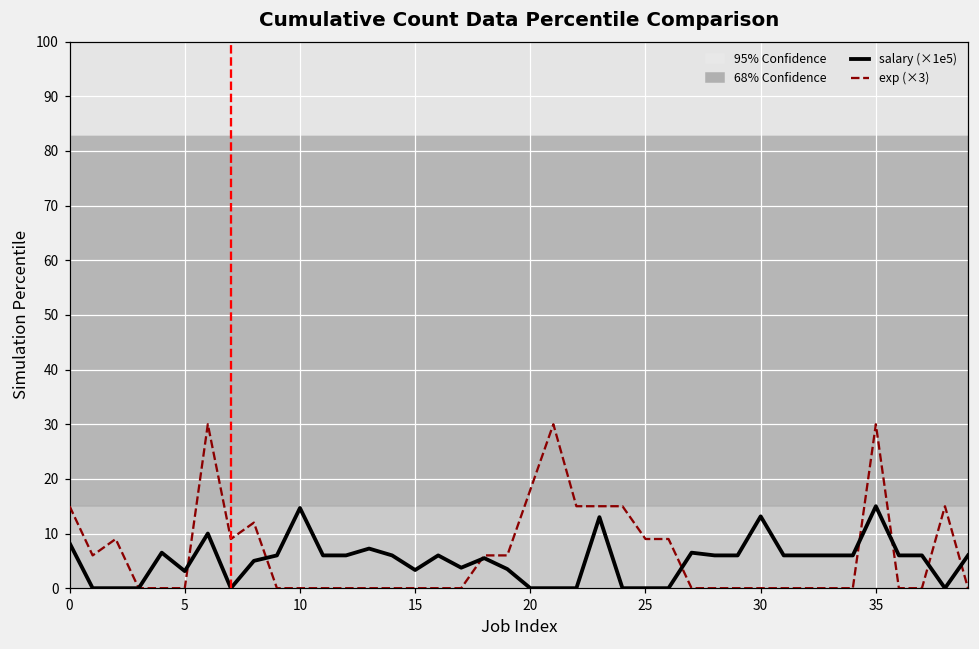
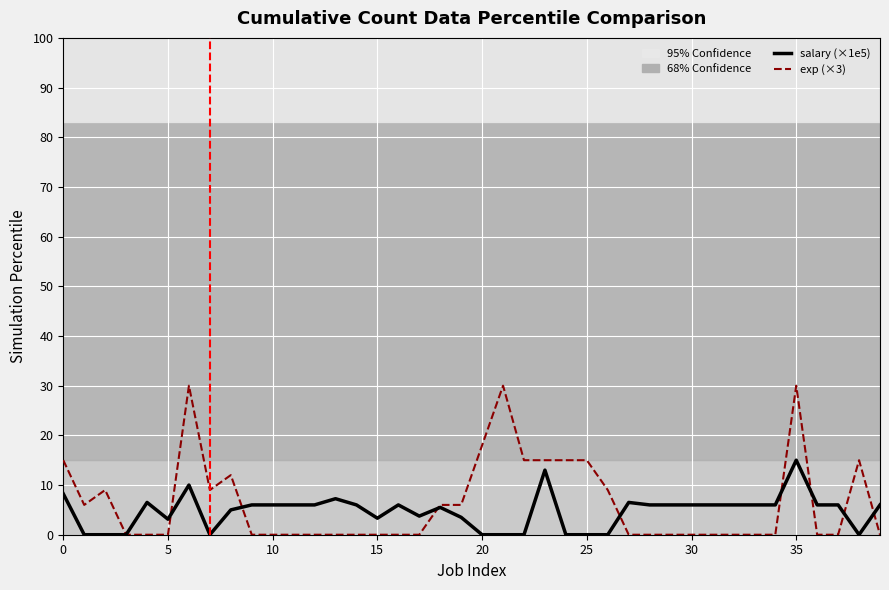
  {
    "salary (×1e5)": {
      "0": 8,
      "5": 3,
-     "10": 15,
+     "10": 6,
      "15": 3,
      "20": 0,
      "25": 0,
-     "30": 13,
+     "30": 6,
      "35": 15
    },
    "exp (×3)": {
      "0": 15,
      "5": 0,
      "10": 0,
      "15": 0,
      "20": 18,
-     "25": 9,
+     "25": 15,
      "30": 0,
      "35": 30
    }
  }
